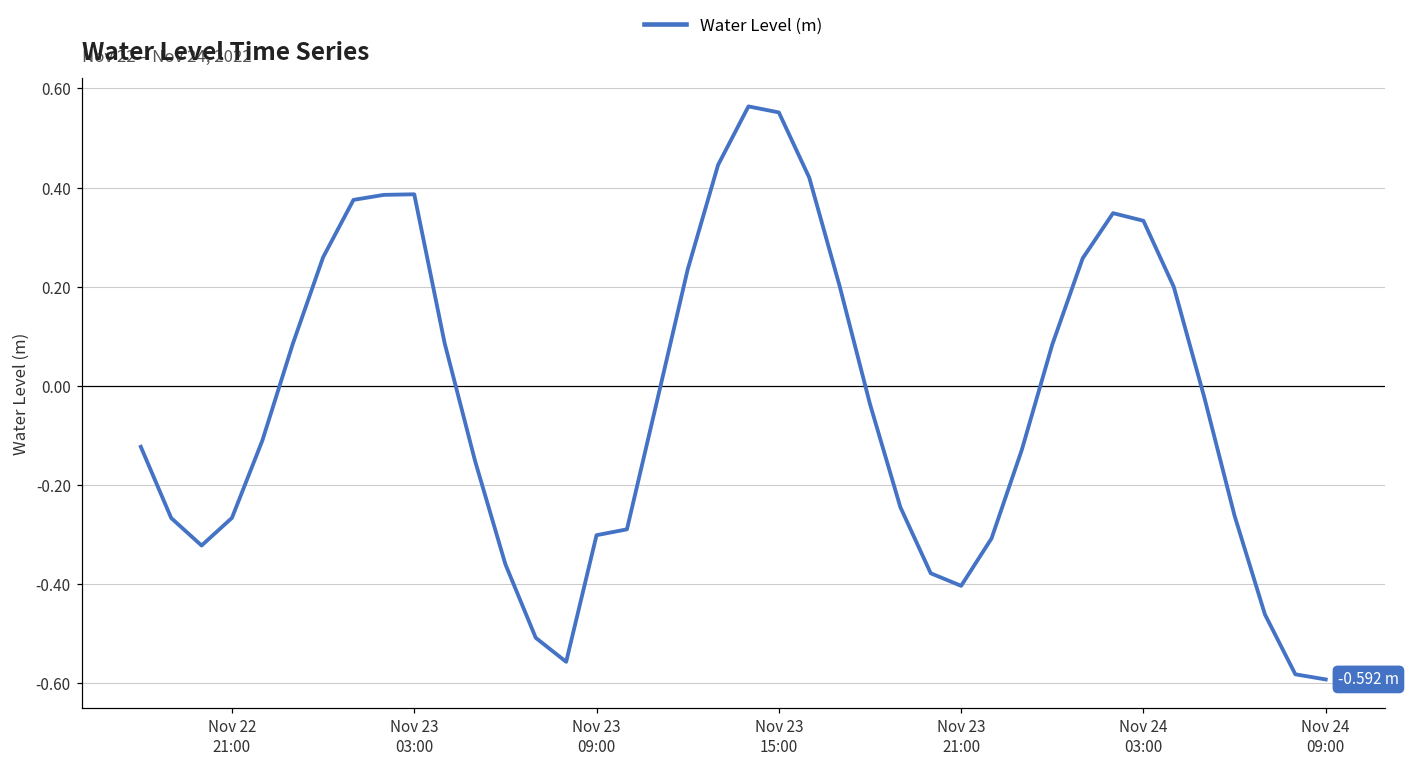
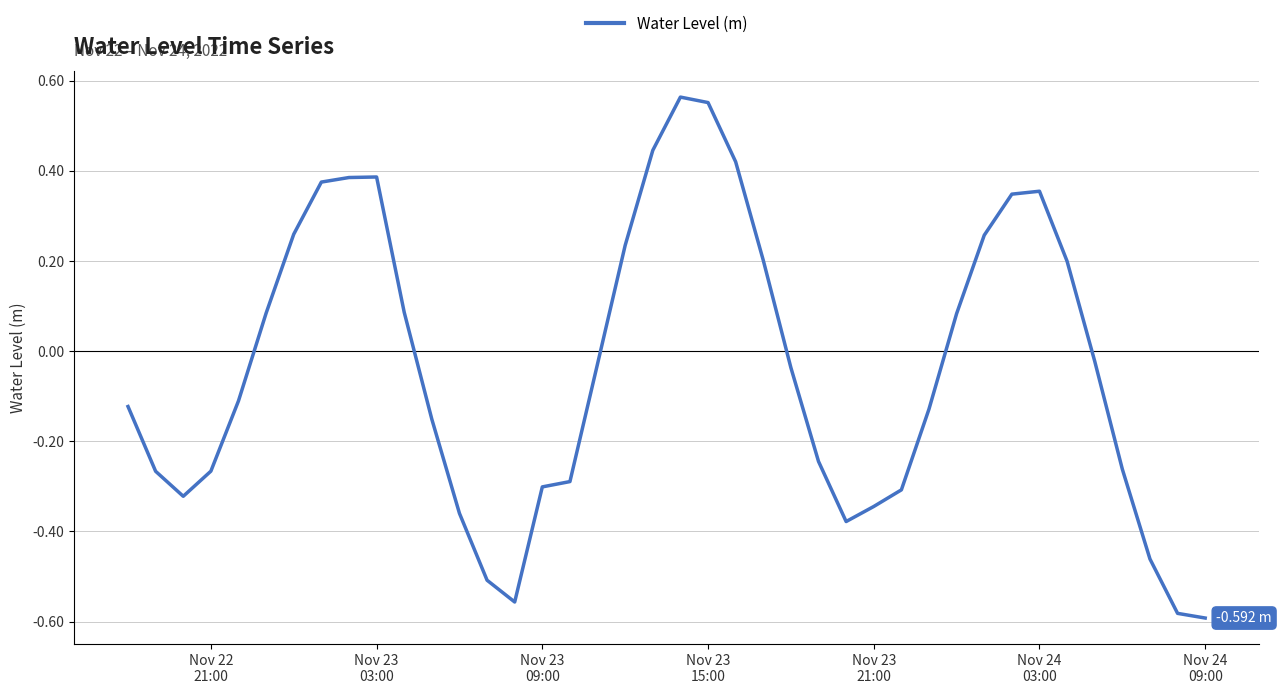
  {
    "Nov 22 21:00": -0.27,
    "Nov 23 03:00": 0.39,
    "Nov 23 09:00": -0.30,
    "Nov 23 15:00": 0.55,
-   "Nov 23 21:00": -0.40,
-   "Nov 24 03:00": 0.33
+   "Nov 23 21:00": -0.34,
+   "Nov 24 03:00": 0.35
  }
